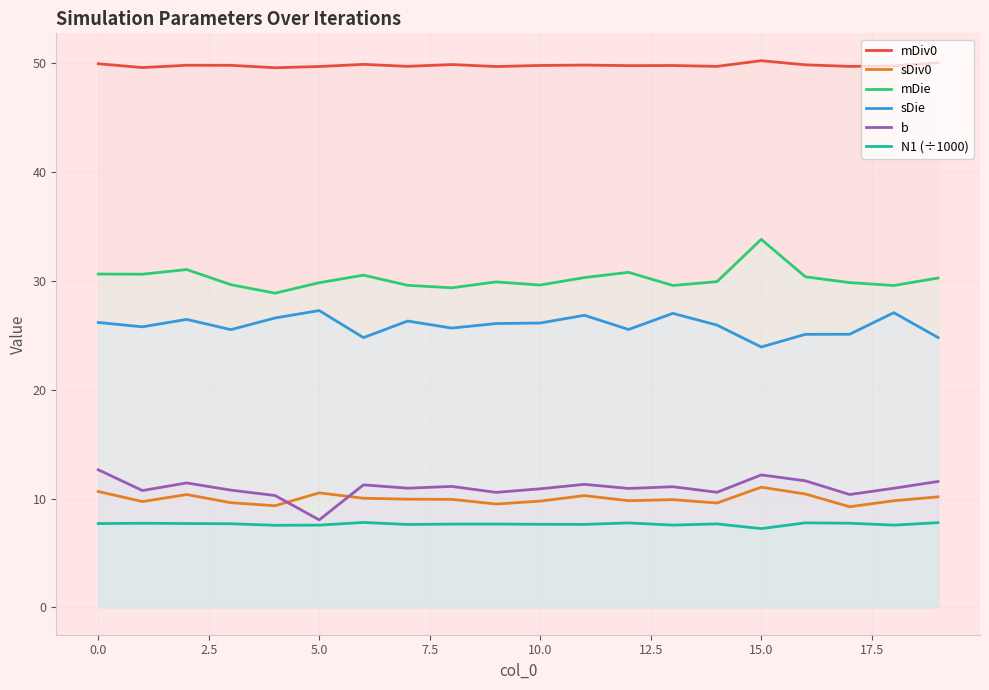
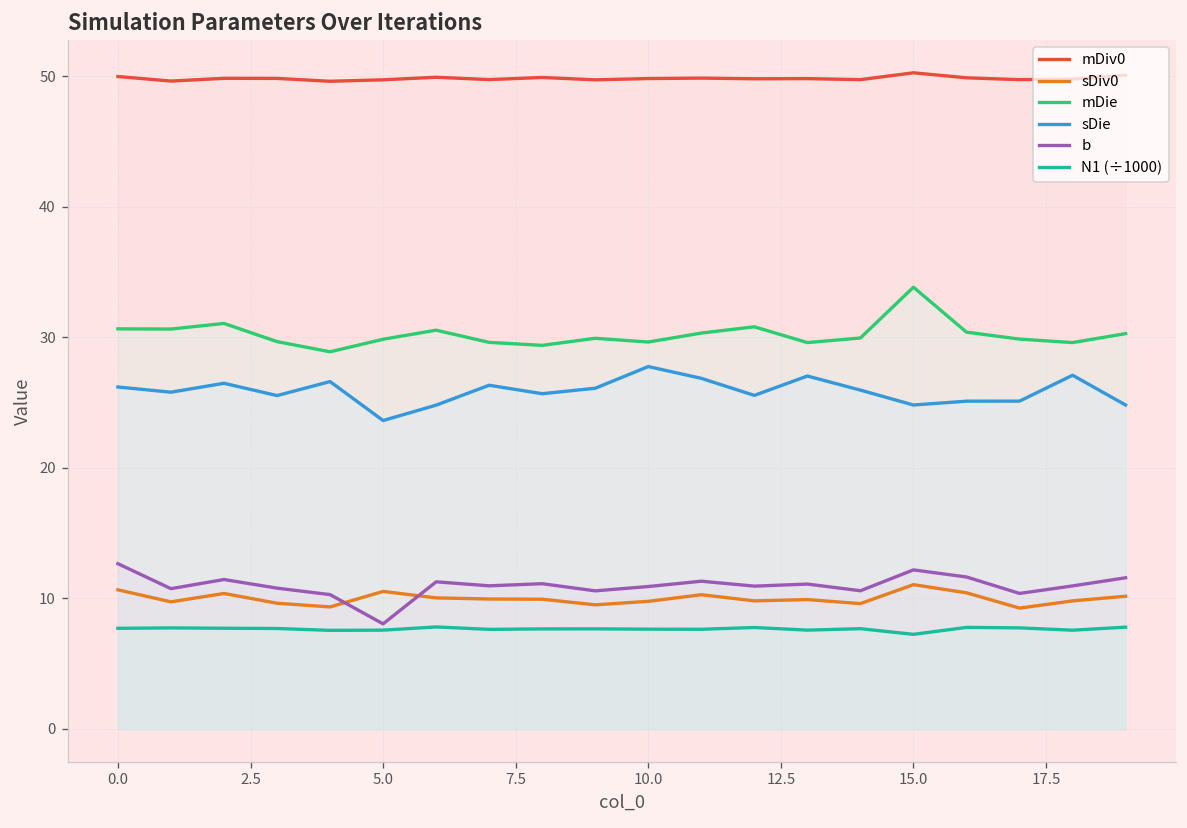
  {
    "sDie": {
      "0.0": 26.2,
-     "5.0": 27.3,
-     "10.0": 26.1,
-     "15.0": 23.9
+     "5.0": 23.6,
+     "10.0": 27.7,
+     "15.0": 24.8
    },
    "b": {
      "0.0": 12.6,
      "5.0": 8.0,
      "10.0": 10.9,
      "15.0": 12.2
    }
  }
